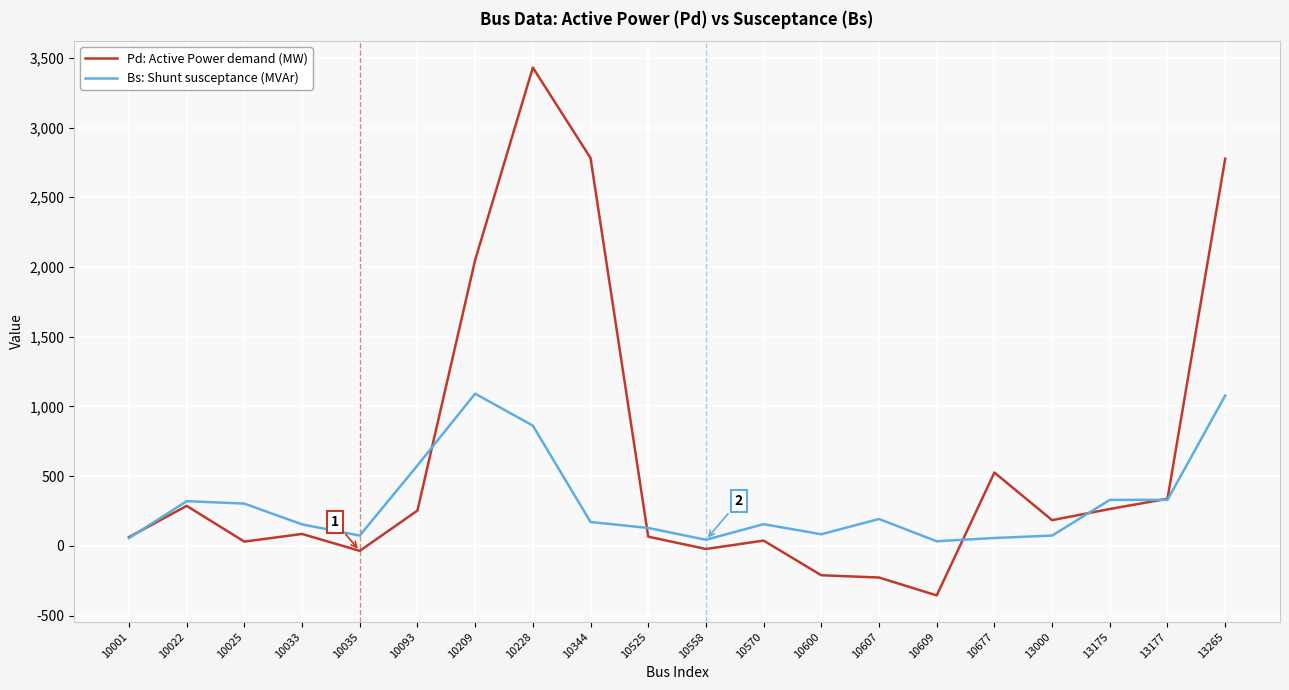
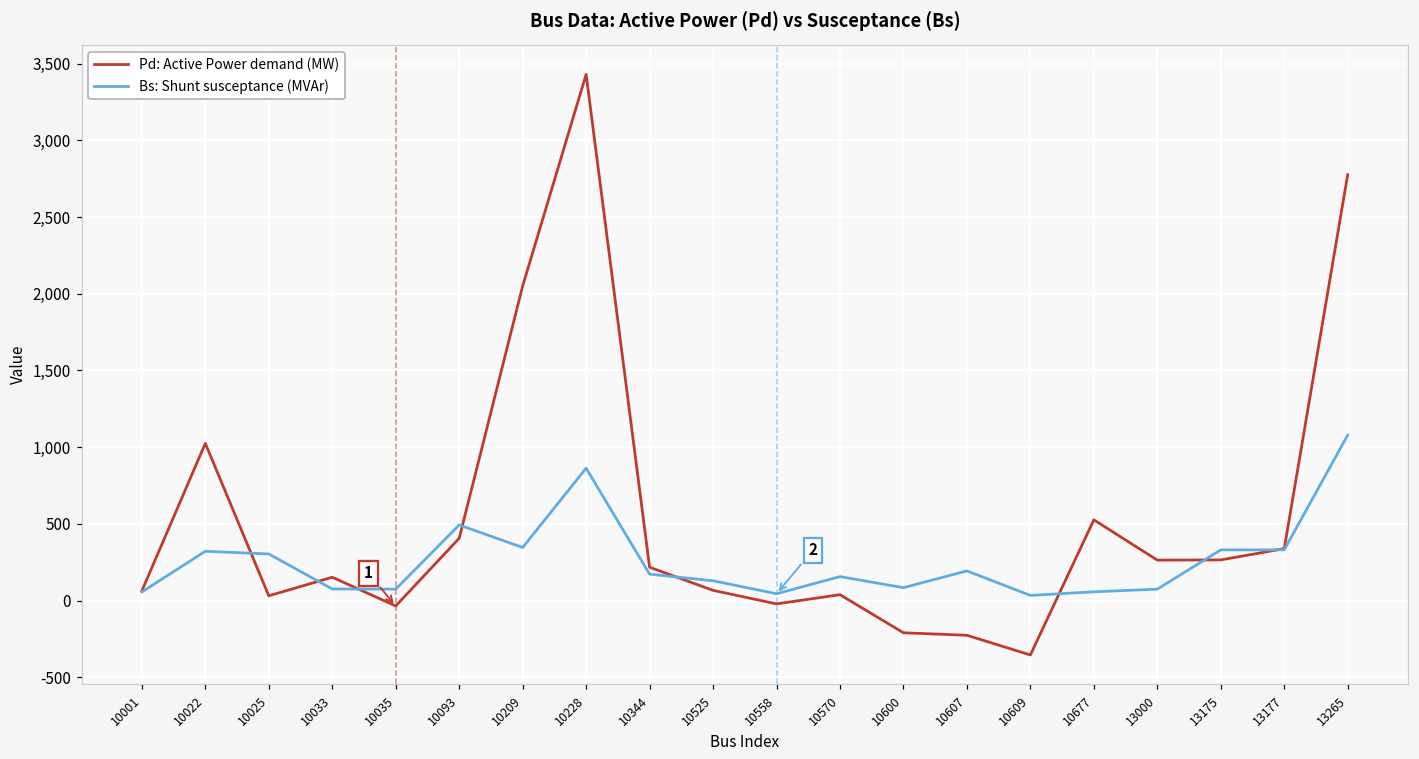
  {
    "Pd: Active Power demand (MW)": {
-     "10022": "290",
+     "10022": "1,020",
      "10025": "30",
-     "10033": "90",
+     "10033": "150",
      "10035": "-40",
-     "10093": "250",
+     "10093": "410",
      "10209": "2,050",
      "10228": "3,430",
-     "10344": "2,780",
+     "10344": "220",
      "10525": "70",
      "10558": "-20",
      "10570": "40",
      "10600": "-210",
      "10607": "-230",
      "10609": "-350",
      "10677": "530",
-     "13000": "180",
+     "13000": "260",
      "13175": "260",
      "13265": "2,780"
    },
    "Bs: Shunt susceptance (MVAr)": {
      "10022": "320",
      "10025": "300",
-     "10033": "150",
-     "10093": "580",
-     "10209": "1,090",
+     "10033": "80",
+     "10093": "490",
+     "10209": "350",
      "10228": "860",
      "10344": "170",
      "10525": "130",
      "10570": "160",
      "10600": "80",
      "10607": "190",
      "10609": "30",
      "10677": "60",
      "13000": "70",
      "13175": "330",
      "13265": "1,080"
    }
  }
